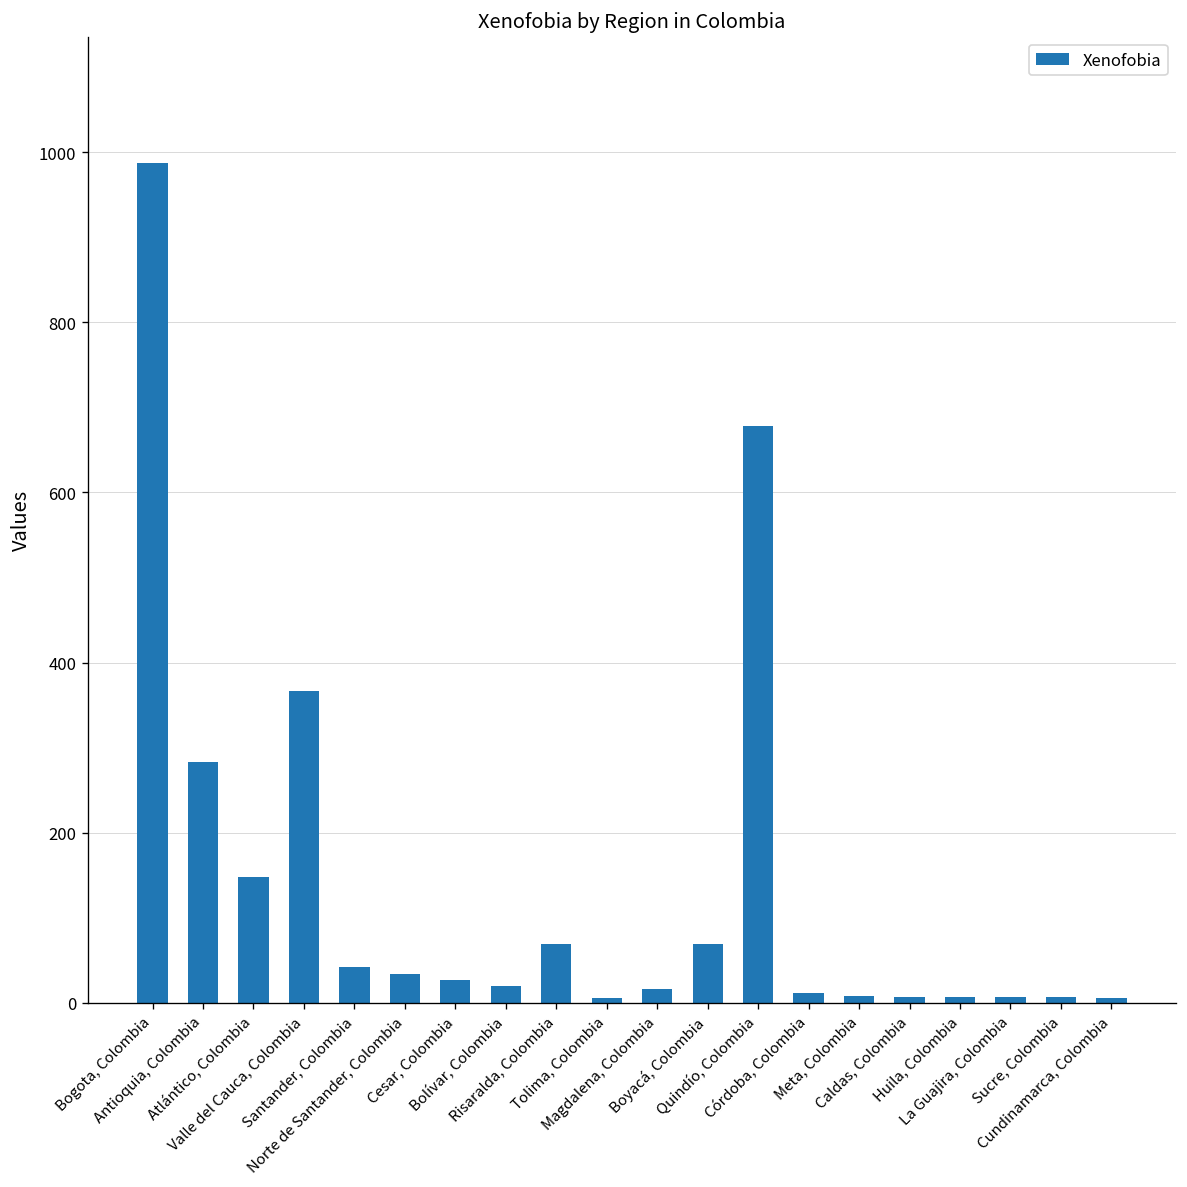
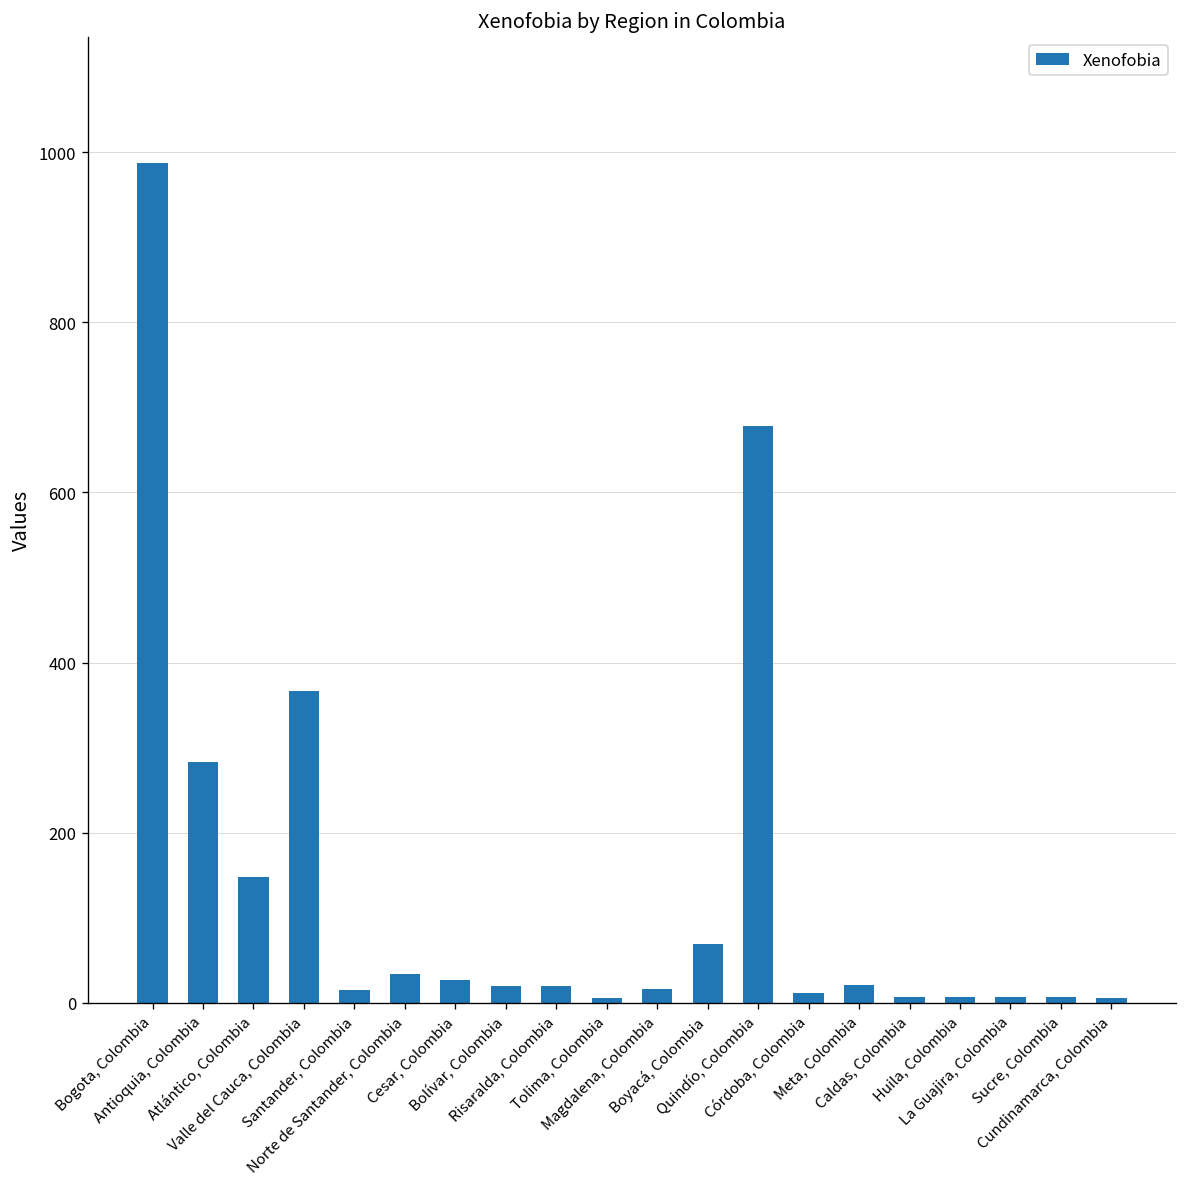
  {
    "Bogota, Colombia": 990,
    "Antioquia, Colombia": 280,
    "Atlántico, Colombia": 150,
    "Valle del Cauca, Colombia": 370,
-   "Santander, Colombia": 40,
+   "Santander, Colombia": 20,
    "Norte de Santander, Colombia": 30,
    "Cesar, Colombia": 30,
    "Bolívar, Colombia": 20,
-   "Risaralda, Colombia": 70,
+   "Risaralda, Colombia": 20,
    "Tolima, Colombia": 10,
    "Magdalena, Colombia": 20,
    "Boyacá, Colombia": 70,
    "Quindío, Colombia": 680,
    "Córdoba, Colombia": 10,
-   "Meta, Colombia": 10,
+   "Meta, Colombia": 20,
    "Caldas, Colombia": 10,
    "Huila, Colombia": 10,
    "La Guajira, Colombia": 10,
    "Sucre, Colombia": 10,
    "Cundinamarca, Colombia": 10
  }
